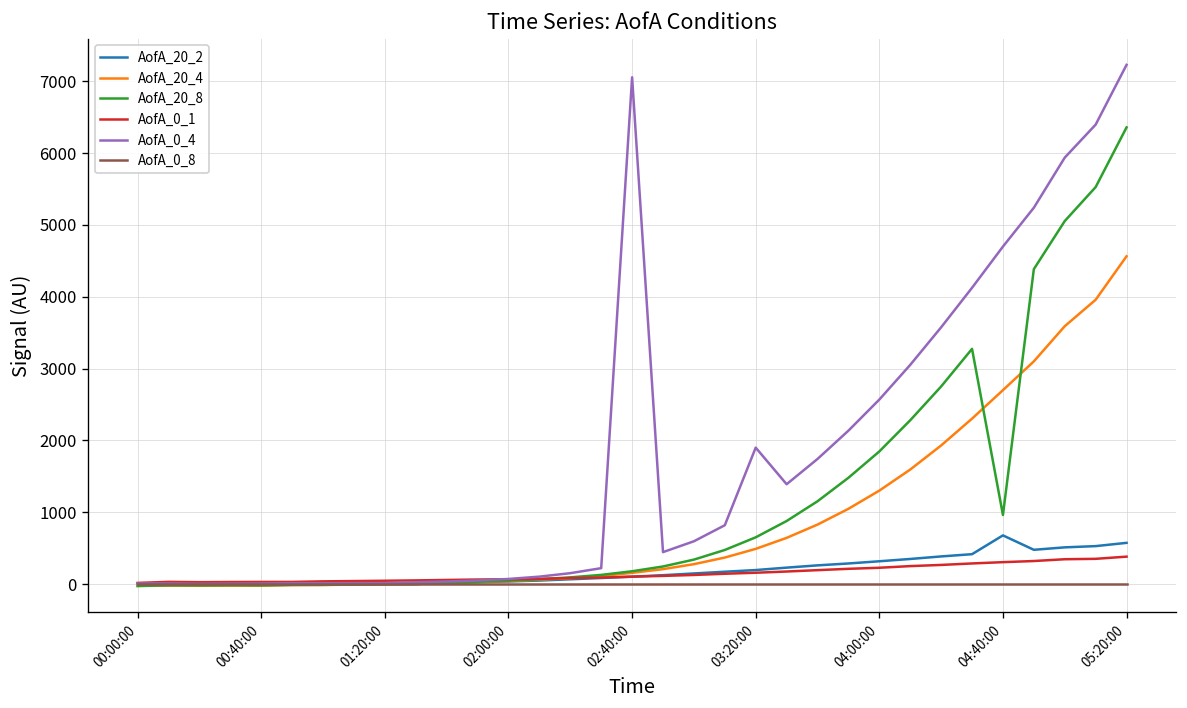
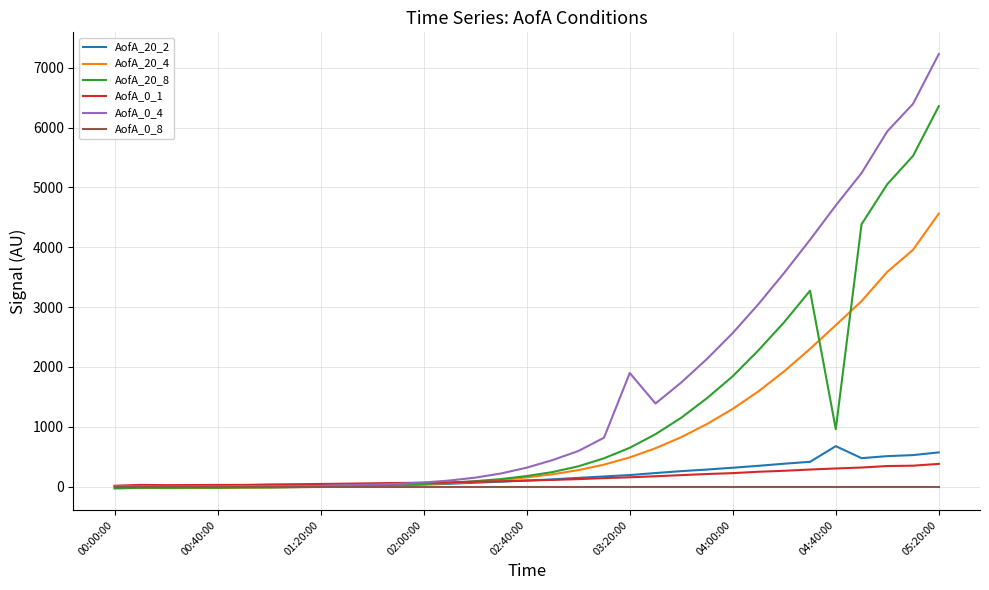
  {
    "AofA_20_2": {
      "04:00:00": 300,
      "04:40:00": 700,
      "05:20:00": 600
    },
    "AofA_20_4": {
      "03:20:00": 500,
      "04:00:00": 1300,
      "04:40:00": 2700,
      "05:20:00": 4600
    },
    "AofA_20_8": {
      "03:20:00": 700,
      "04:00:00": 1800,
      "04:40:00": 1000,
      "05:20:00": 6400
    },
    "AofA_0_1": {
      "04:00:00": 200,
      "04:40:00": 300,
      "05:20:00": 400
    },
    "AofA_0_4": {
-     "02:40:00": 7100,
+     "02:40:00": 300,
      "03:20:00": 1900,
      "04:00:00": 2600,
      "04:40:00": 4700,
      "05:20:00": 7200
    },
    "AofA_0_8": {
      "02:40:00": 0,
      "03:20:00": 0,
      "04:00:00": 0,
      "04:40:00": 0,
      "05:20:00": 0
    }
  }
